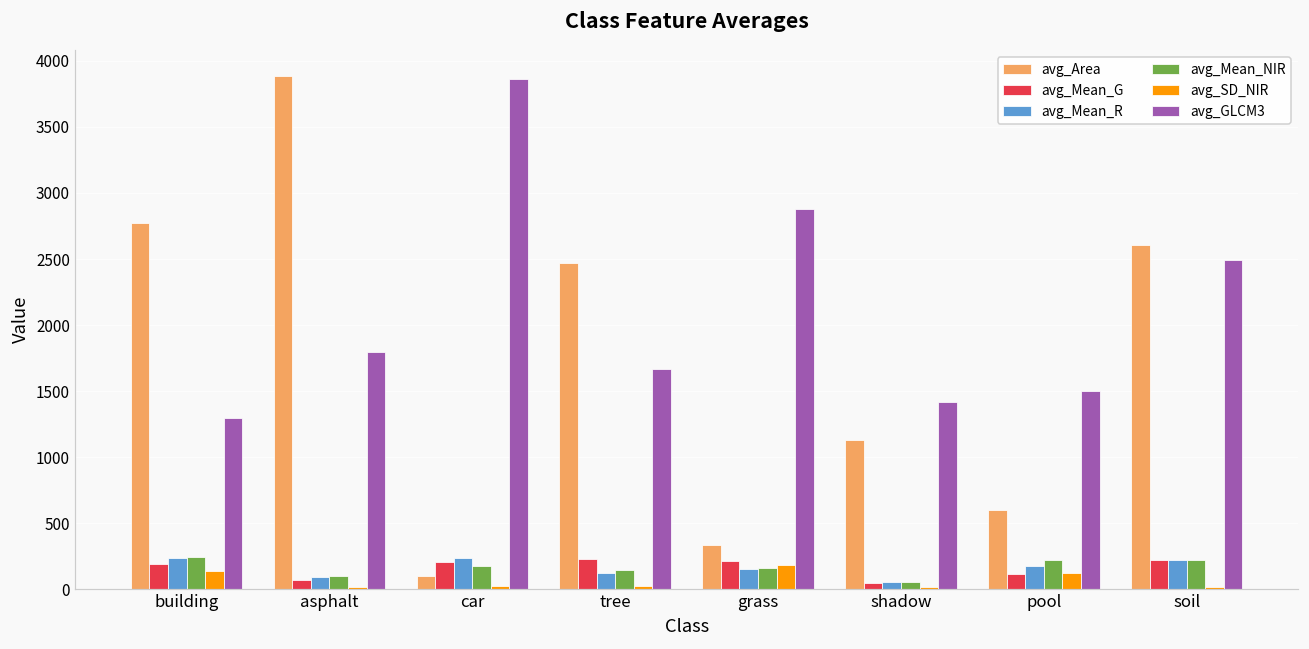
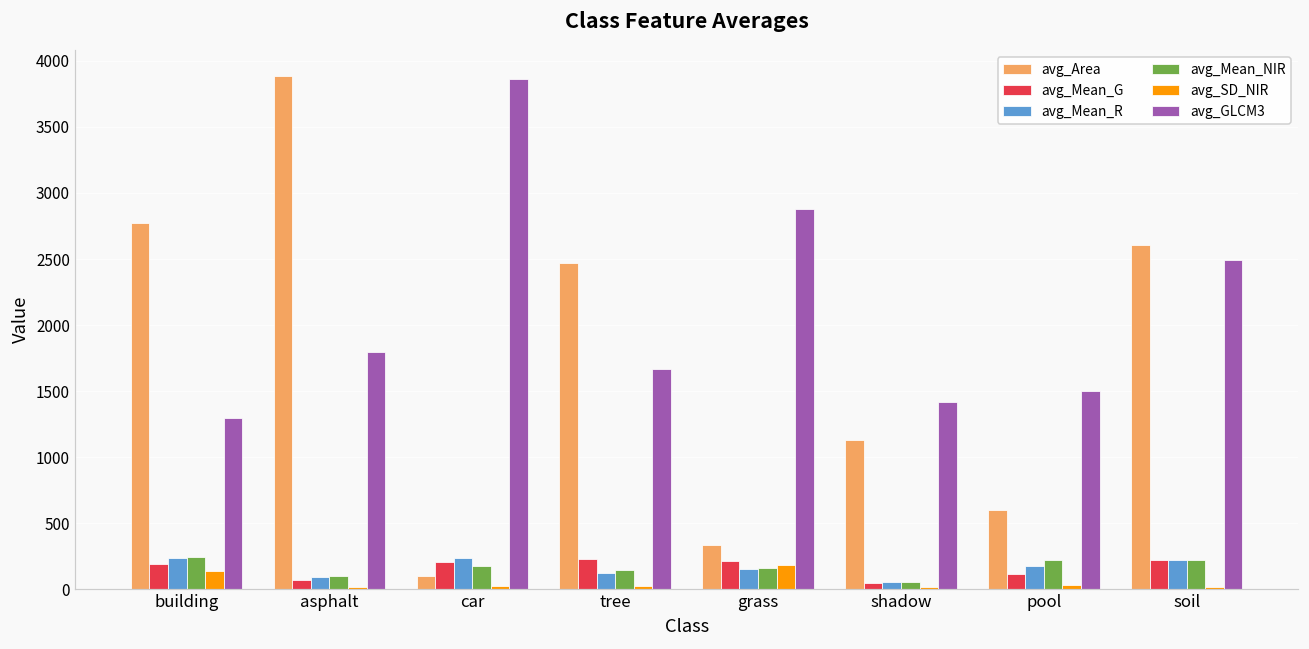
  {
    "avg_Area": {
      "building": 2770,
      "asphalt": 3890,
      "car": 100,
      "tree": 2470,
      "grass": 340,
      "shadow": 1130,
      "pool": 600,
      "soil": 2610
    },
    "avg_Mean_G": {
      "building": 190,
      "asphalt": 70,
      "car": 200,
      "tree": 230,
      "grass": 210,
      "shadow": 50,
      "pool": 120,
      "soil": 220
    },
    "avg_Mean_R": {
      "building": 240,
      "asphalt": 90,
      "car": 240,
      "tree": 120,
      "grass": 150,
      "shadow": 50,
      "pool": 180,
      "soil": 220
    },
    "avg_Mean_NIR": {
      "building": 240,
      "asphalt": 100,
      "car": 170,
      "tree": 140,
      "grass": 160,
      "shadow": 60,
      "pool": 220,
      "soil": 220
    },
    "avg_SD_NIR": {
      "building": 140,
      "car": 30,
      "tree": 20,
      "grass": 180,
-     "pool": 120
+     "pool": 30
    },
    "avg_GLCM3": {
      "building": 1290,
      "asphalt": 1790,
      "car": 3870,
      "tree": 1670,
      "grass": 2880,
      "shadow": 1420,
      "pool": 1500,
      "soil": 2490
    }
  }
